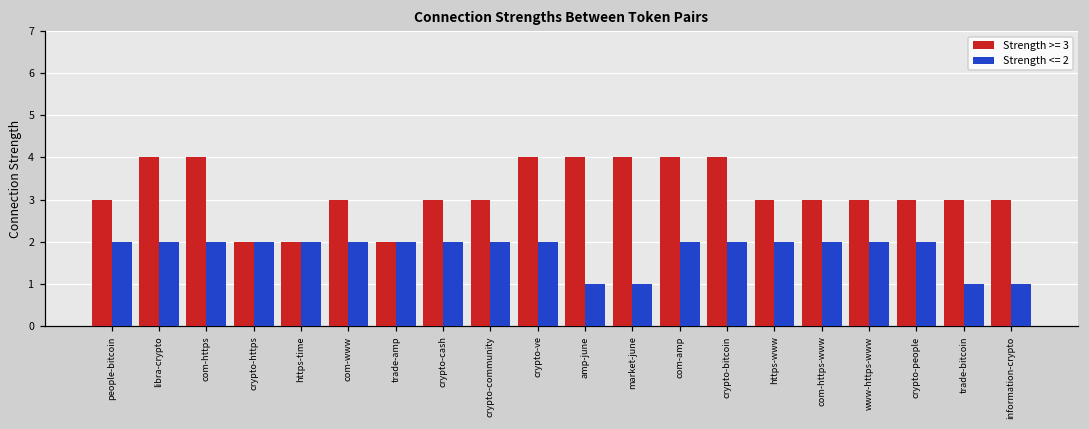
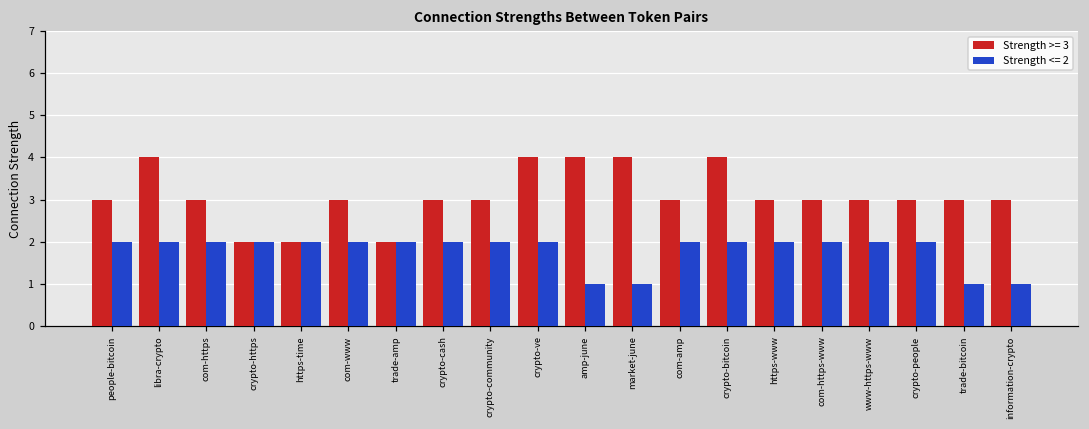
  {
    "Strength >= 3": {
      "people-bitcoin": 3,
      "libra-crypto": 4,
-     "com-https": 4,
+     "com-https": 3,
      "crypto-https": 2,
      "https-time": 2,
      "com-www": 3,
      "trade-amp": 2,
      "crypto-cash": 3,
      "crypto-community": 3,
      "crypto-ve": 4,
      "amp-june": 4,
      "market-june": 4,
-     "com-amp": 4,
+     "com-amp": 3,
      "crypto-bitcoin": 4,
      "https-www": 3,
      "com-https-www": 3,
      "www-https-www": 3,
      "crypto-people": 3,
      "trade-bitcoin": 3,
      "information-crypto": 3
    },
    "Strength <= 2": {
      "people-bitcoin": 2,
      "libra-crypto": 2,
      "com-https": 2,
      "crypto-https": 2,
      "https-time": 2,
      "com-www": 2,
      "trade-amp": 2,
      "crypto-cash": 2,
      "crypto-community": 2,
      "crypto-ve": 2,
      "amp-june": 1,
      "market-june": 1,
      "com-amp": 2,
      "crypto-bitcoin": 2,
      "https-www": 2,
      "com-https-www": 2,
      "www-https-www": 2,
      "crypto-people": 2,
      "trade-bitcoin": 1,
      "information-crypto": 1
    }
  }
